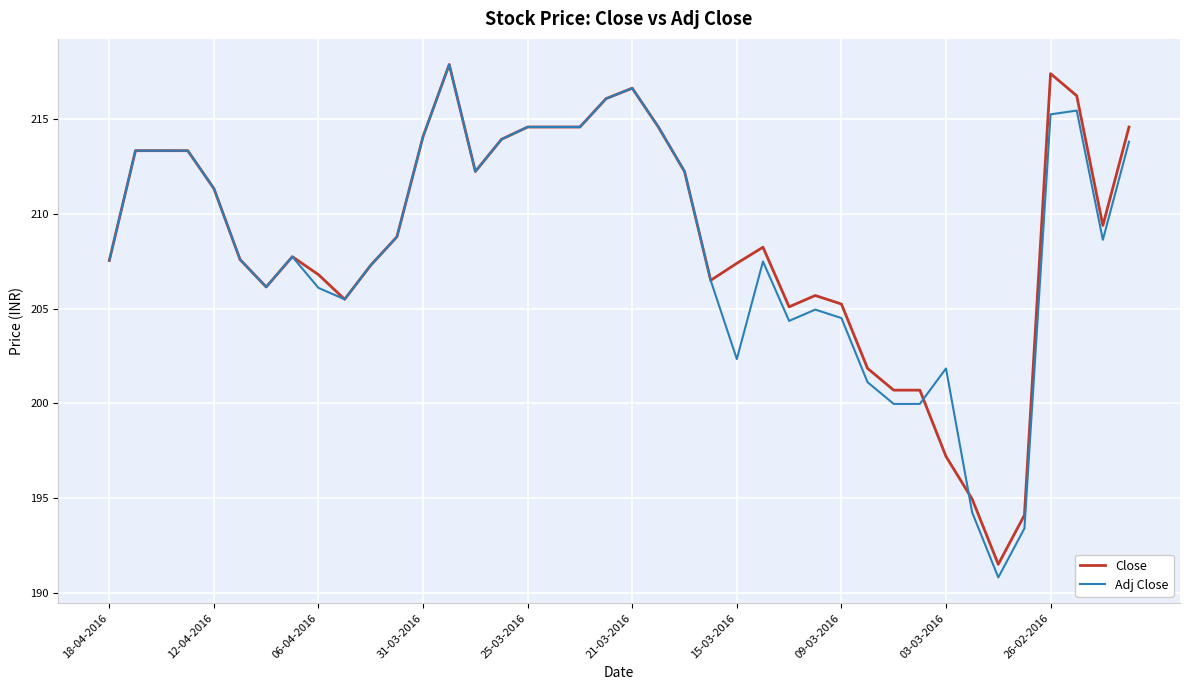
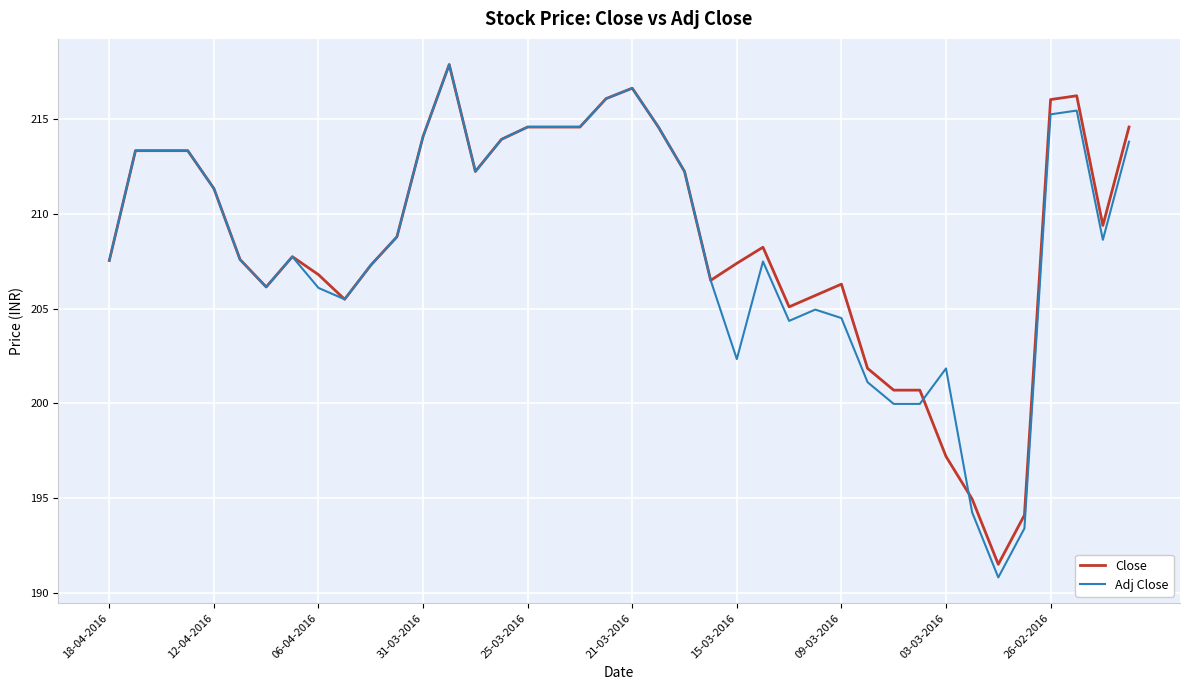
  {
    "Close": {
      "06-04-2016": 206.8,
      "15-03-2016": 207.4,
-     "09-03-2016": 205.3,
+     "09-03-2016": 206.3,
      "03-03-2016": 197.2,
-     "26-02-2016": 217.4
+     "26-02-2016": 216.1
    },
    "Adj Close": {
      "06-04-2016": 206.1,
      "15-03-2016": 202.3,
      "09-03-2016": 204.5,
      "03-03-2016": 201.8,
      "26-02-2016": 215.3
    }
  }
